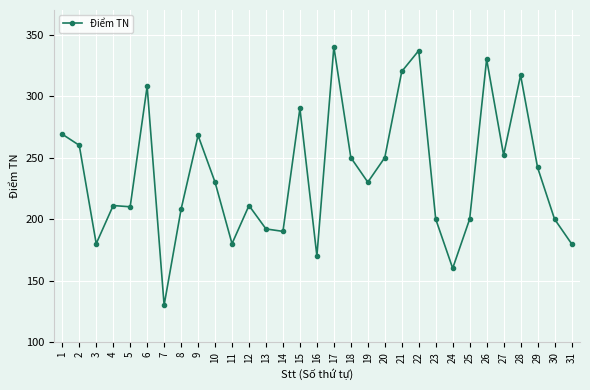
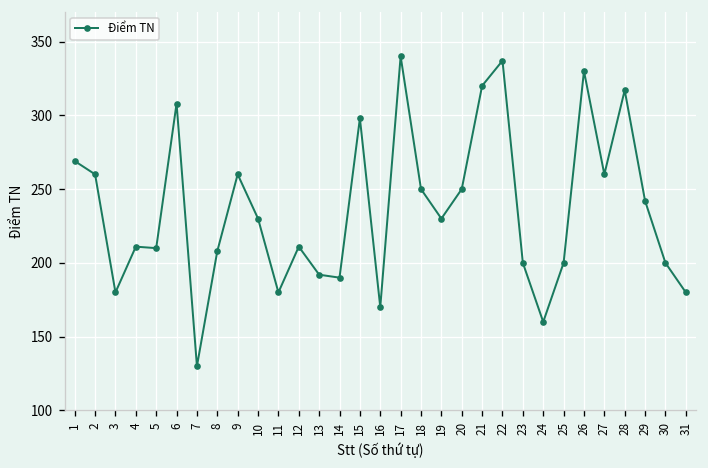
  {
    "1": 269,
    "2": 260,
    "3": 180,
    "4": 211,
    "5": 210,
    "6": 308,
    "7": 130,
    "8": 208,
-   "9": 268,
+   "9": 260,
    "10": 230,
    "11": 180,
    "12": 211,
    "13": 192,
    "14": 190,
-   "15": 290,
+   "15": 298,
    "16": 170,
    "17": 340,
    "18": 250,
    "19": 230,
    "20": 250,
    "21": 320,
    "22": 337,
    "23": 200,
    "24": 160,
    "25": 200,
    "26": 330,
-   "27": 252,
+   "27": 260,
    "28": 317,
    "29": 242,
    "30": 200,
    "31": 180
  }
